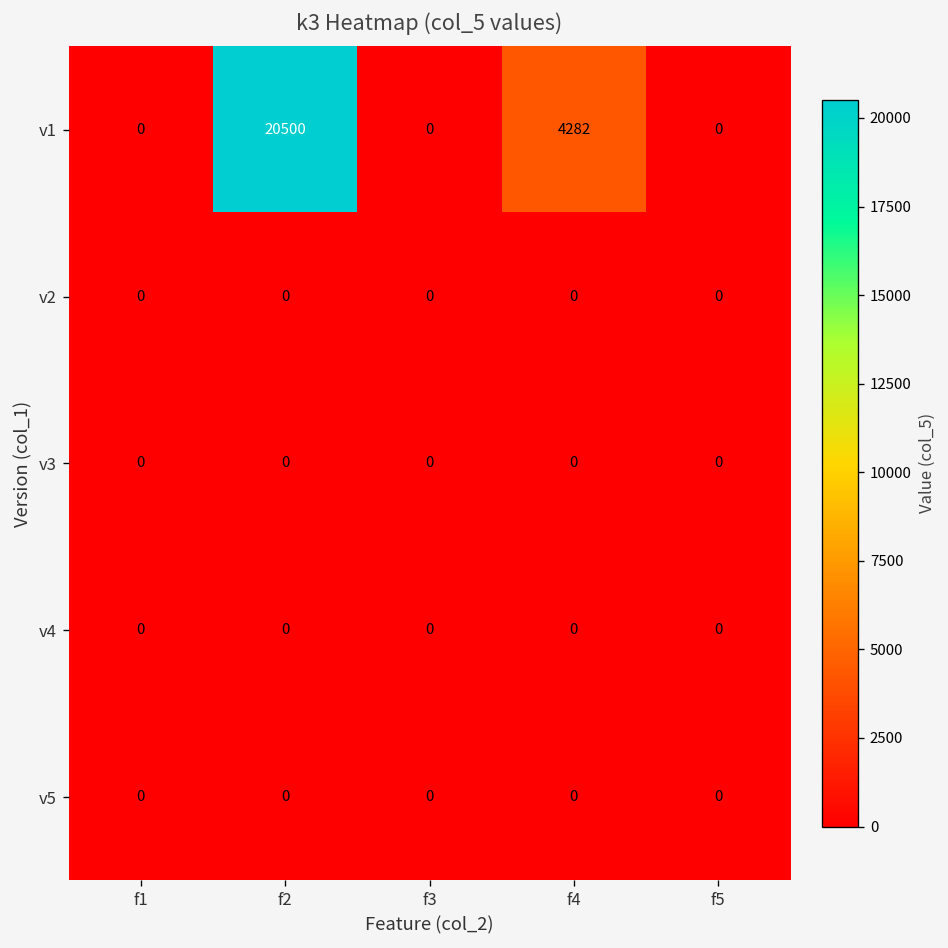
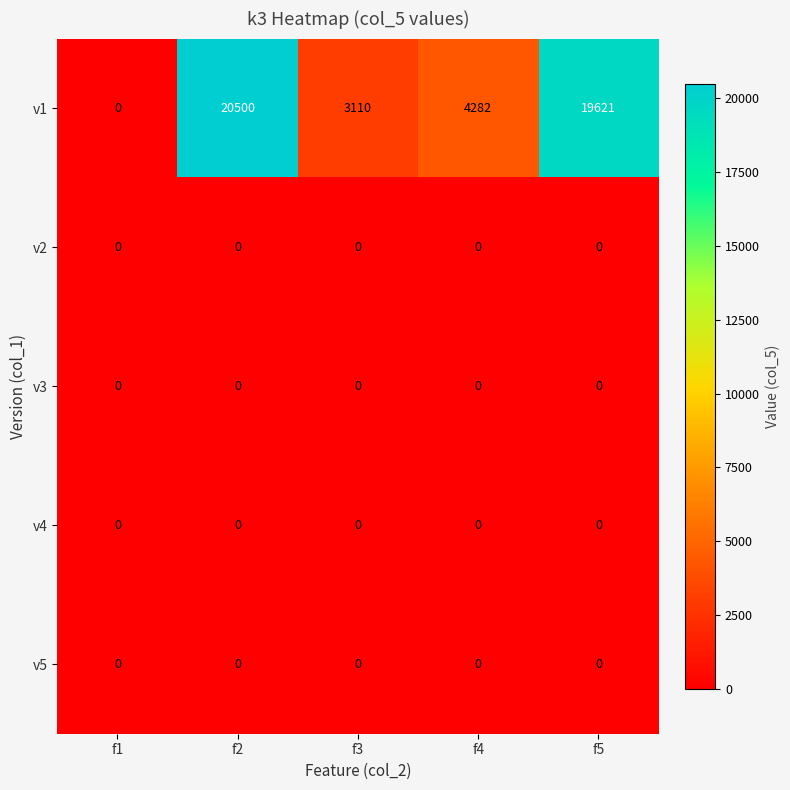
  {
    "v1": {
      "f1": 0,
      "f2": 20500,
-     "f3": 0,
+     "f3": 3110,
      "f4": 4282,
-     "f5": 0
+     "f5": 19621
    },
    "v2": {
      "f1": 0,
      "f2": 0,
      "f3": 0,
      "f4": 0,
      "f5": 0
    },
    "v3": {
      "f1": 0,
      "f2": 0,
      "f3": 0,
      "f4": 0,
      "f5": 0
    },
    "v4": {
      "f1": 0,
      "f2": 0,
      "f3": 0,
      "f4": 0,
      "f5": 0
    },
    "v5": {
      "f1": 0,
      "f2": 0,
      "f3": 0,
      "f4": 0,
      "f5": 0
    }
  }
